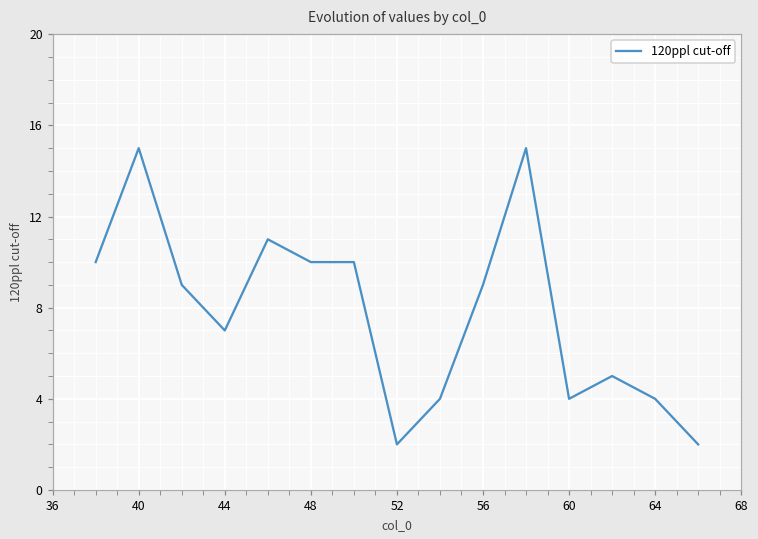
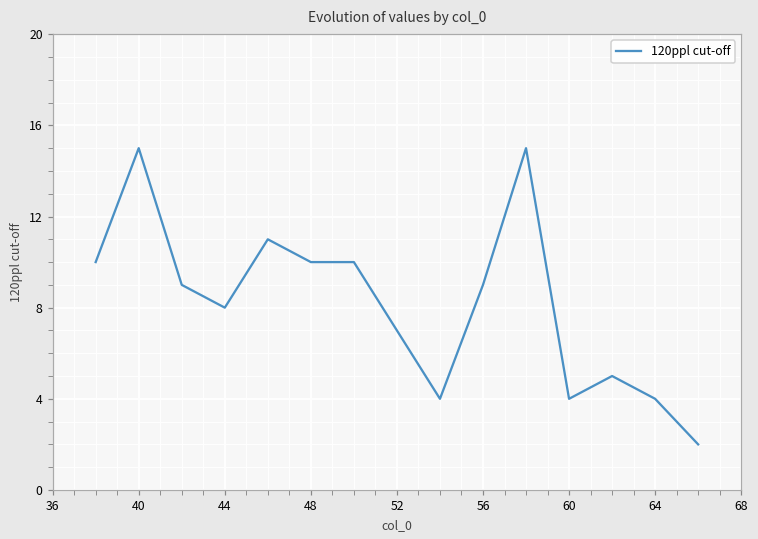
  {
    "40": 15,
-   "44": 7,
+   "44": 8,
    "48": 10,
-   "52": 2,
+   "52": 7,
    "56": 9,
    "60": 4,
    "64": 4
  }
